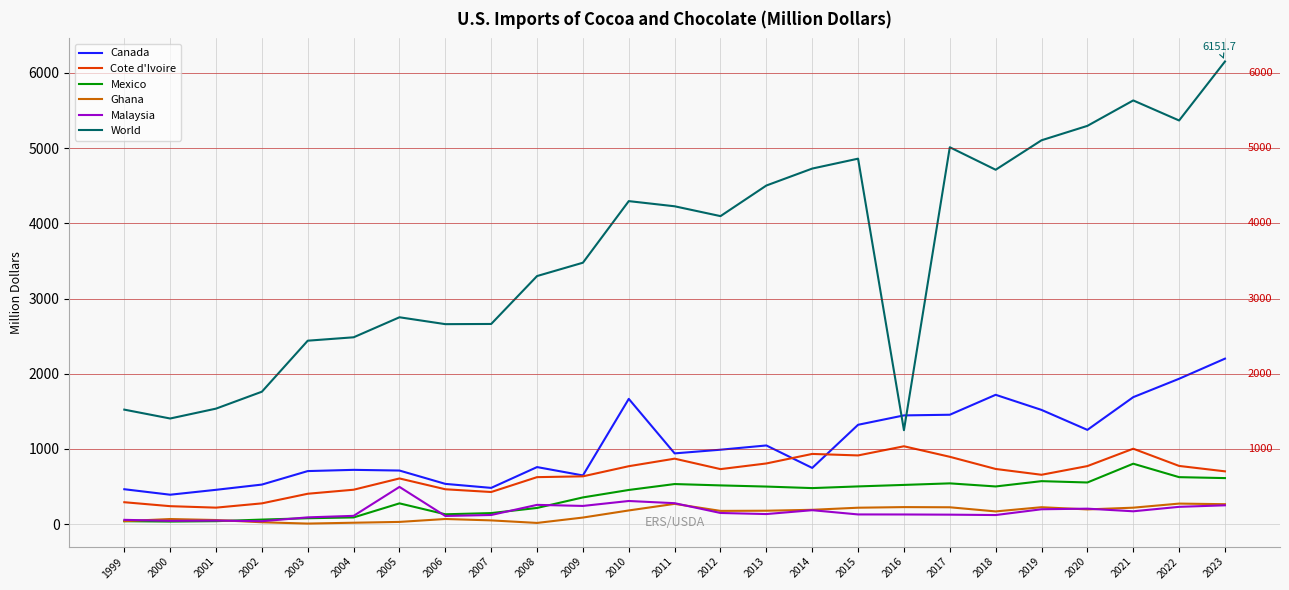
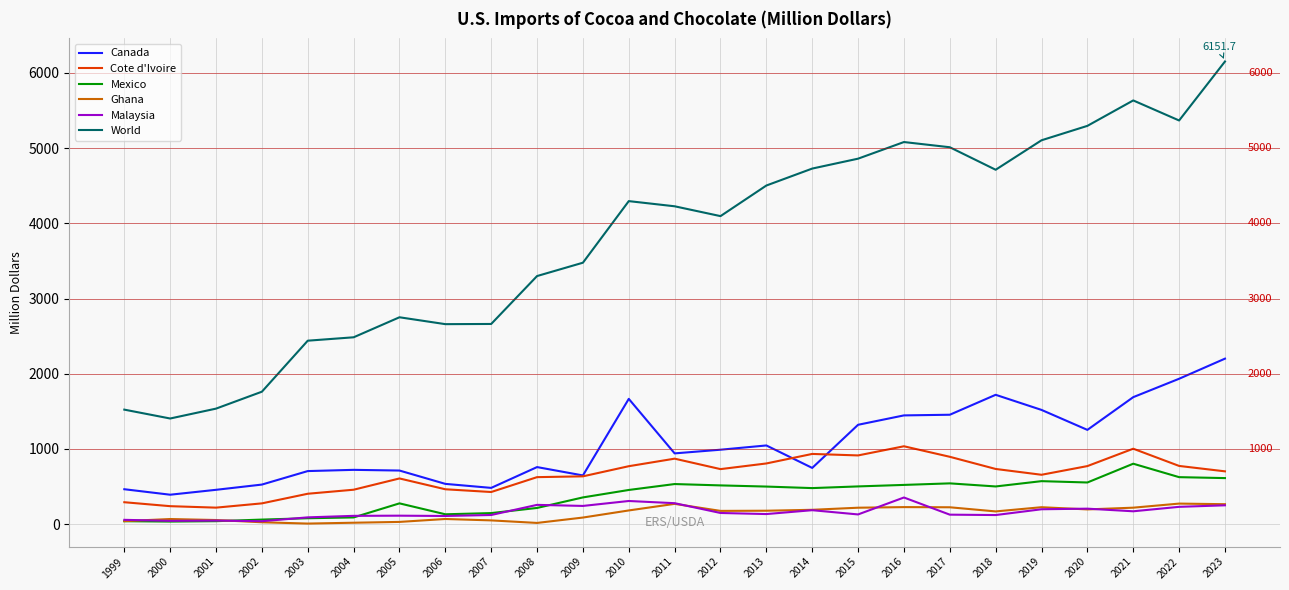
  {
    "Canada": {
      "1999": 500,
      "2000": 400,
      "2001": 500,
      "2002": 500,
      "2003": 700,
      "2004": 700,
      "2005": 700,
      "2006": 500,
      "2007": 500,
      "2008": 800,
      "2010": 1700,
      "2011": 900,
      "2012": 1000,
      "2013": 1000,
      "2014": 700,
      "2015": 1300,
      "2016": 1400,
      "2017": 1500,
      "2018": 1700,
      "2019": 1500,
      "2020": 1300,
      "2021": 1700,
      "2022": 1900
    },
    "Mexico": {
      "2005": 300,
      "2008": 200,
      "2009": 400,
      "2010": 500,
      "2011": 500,
      "2012": 500,
      "2013": 500,
      "2014": 500,
      "2015": 500,
      "2016": 500,
      "2017": 500,
      "2018": 500,
      "2019": 600,
      "2020": 600,
      "2021": 800,
      "2022": 600,
      "2023": 600
    },
    "Malaysia": {
-     "2005": 500,
+     "2005": 100,
      "2008": 300,
      "2009": 200,
      "2010": 300,
      "2013": 100,
      "2015": 100,
-     "2016": 100,
+     "2016": 400,
      "2017": 100,
      "2018": 100,
      "2021": 200,
      "2022": 200
    },
    "World": {
      "1999": 1500,
      "2000": 1400,
      "2001": 1500,
      "2002": 1800,
      "2003": 2400,
      "2004": 2500,
      "2005": 2800,
      "2006": 2700,
      "2007": 2700,
      "2008": 3300,
      "2009": 3500,
      "2010": 4300,
      "2011": 4200,
      "2012": 4100,
      "2013": 4500,
      "2014": 4700,
      "2015": 4900,
-     "2016": 1200,
+     "2016": 5100,
      "2017": 5000,
      "2018": 4700,
      "2019": 5100,
      "2020": 5300,
      "2021": 5600,
      "2022": 5400
    }
  }
